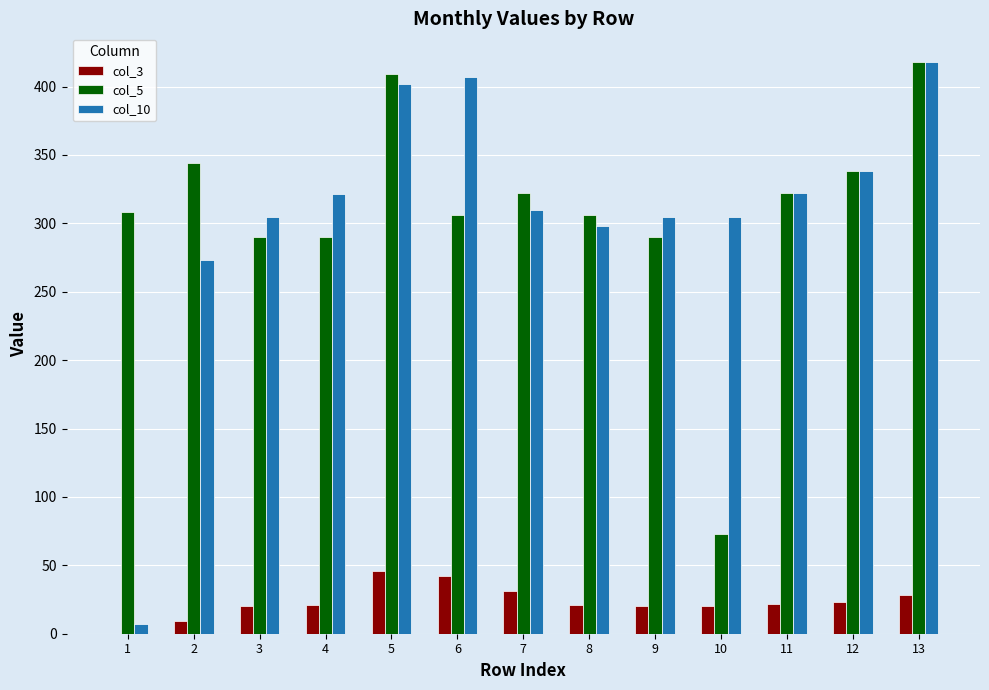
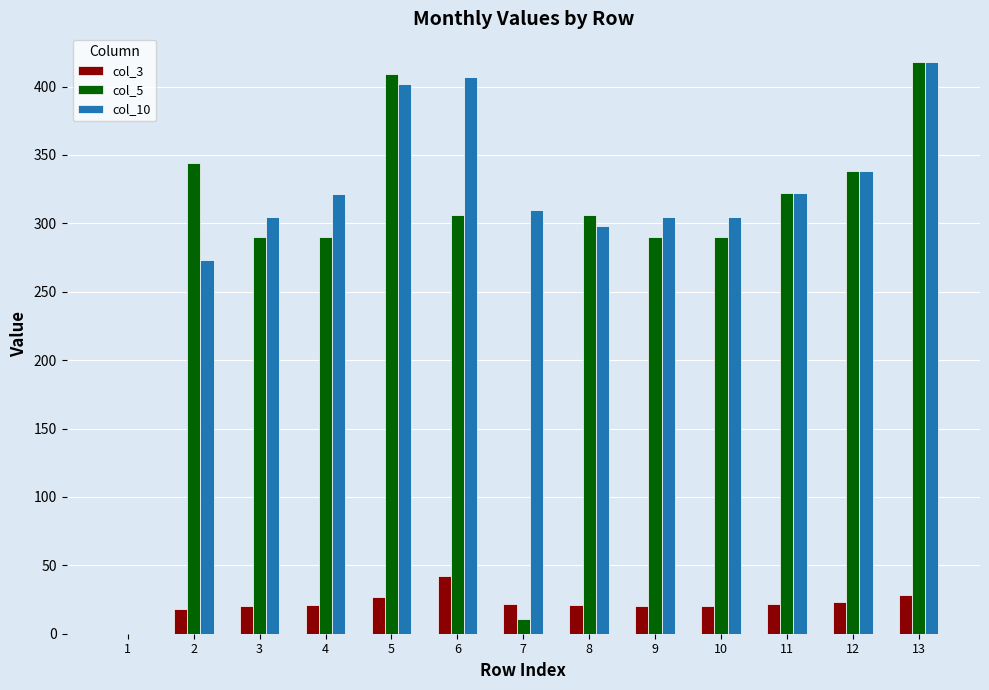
  {
    "col_3": {
      "1": 0,
-     "2": 9,
+     "2": 18,
      "3": 20,
      "4": 21,
-     "5": 46,
+     "5": 27,
      "6": 42,
-     "7": 31,
+     "7": 22,
      "8": 21,
      "9": 20,
      "10": 20,
      "11": 22,
      "12": 23,
      "13": 28
    },
    "col_5": {
-     "1": 308,
+     "1": 0,
      "2": 344,
      "3": 290,
      "4": 290,
      "5": 409,
      "6": 306,
-     "7": 322,
+     "7": 11,
      "8": 306,
      "9": 290,
-     "10": 73,
+     "10": 290,
      "11": 322,
      "12": 338,
      "13": 418
    },
    "col_10": {
-     "1": 7,
+     "1": 0,
      "2": 273,
      "3": 305,
      "4": 321,
      "5": 402,
      "6": 407,
      "7": 310,
      "8": 298,
      "9": 305,
      "10": 305,
      "11": 322,
      "12": 338,
      "13": 418
    }
  }
